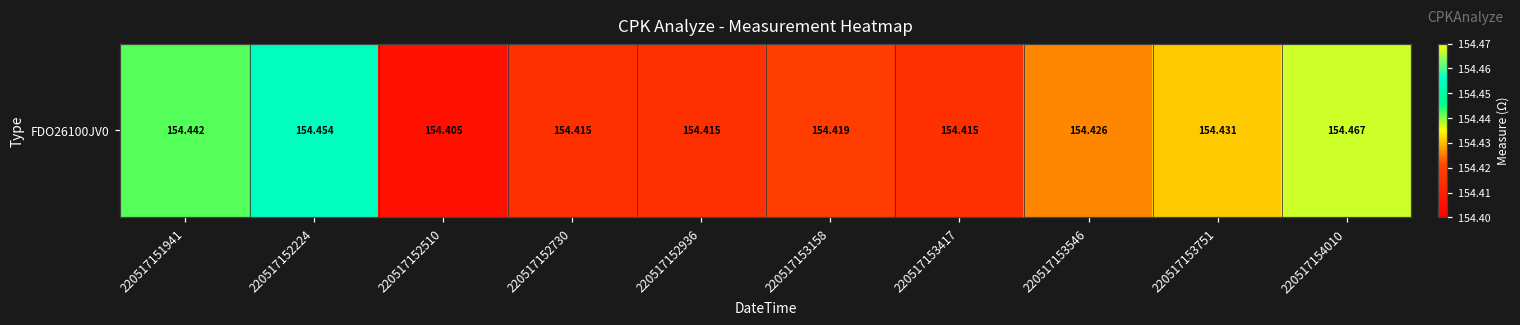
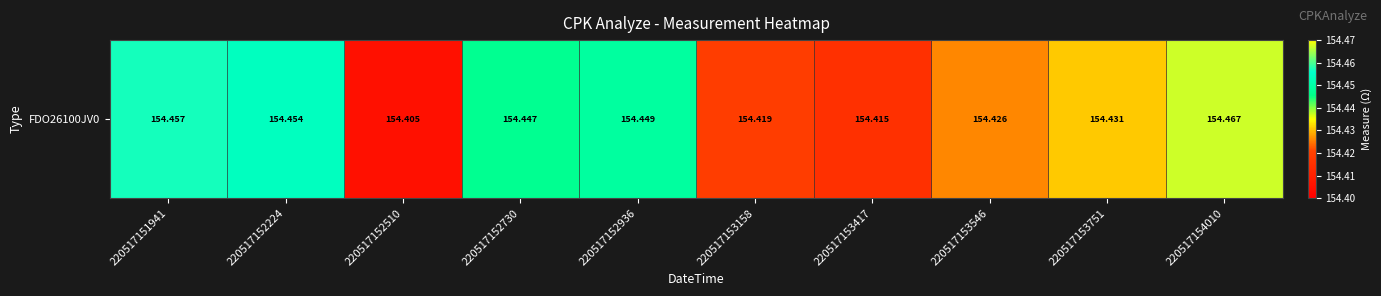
  {
    "FDO26100JV0": {
-     "220517151941": 154.442,
+     "220517151941": 154.457,
      "220517152224": 154.454,
      "220517152510": 154.405,
-     "220517152730": 154.415,
-     "220517152936": 154.415,
+     "220517152730": 154.447,
+     "220517152936": 154.449,
      "220517153158": 154.419,
      "220517153417": 154.415,
      "220517153546": 154.426,
      "220517153751": 154.431,
      "220517154010": 154.467
    }
  }
